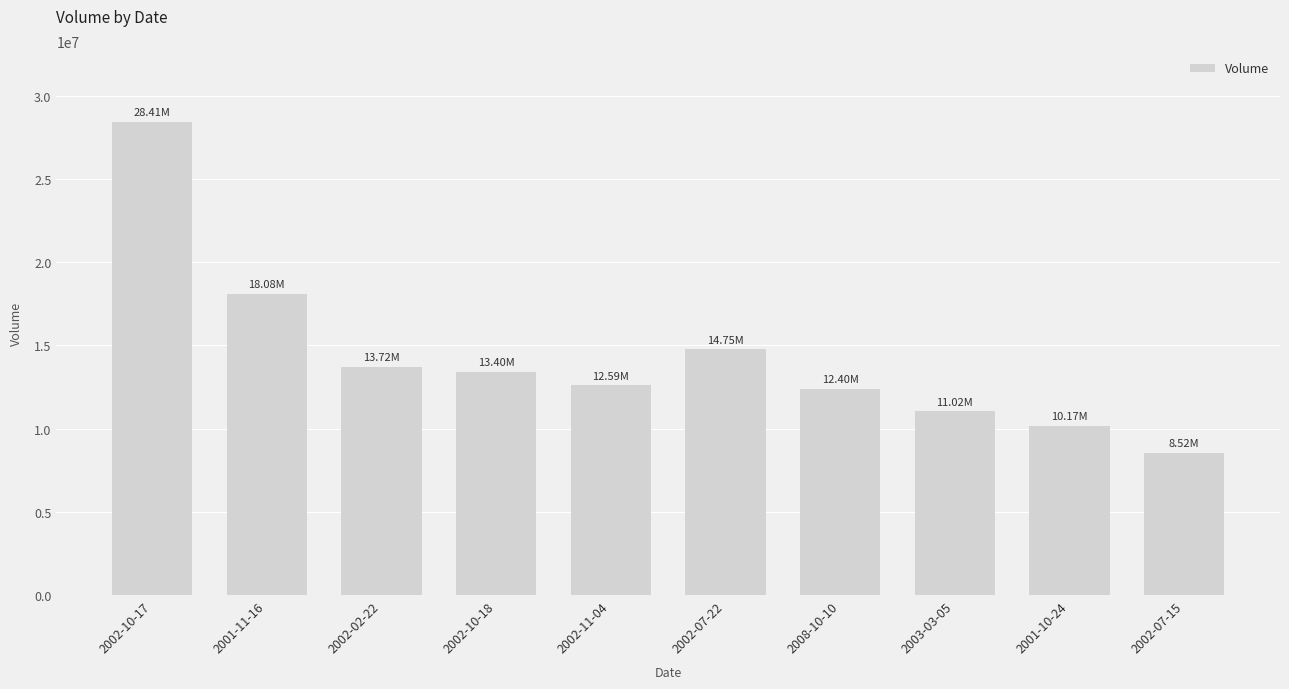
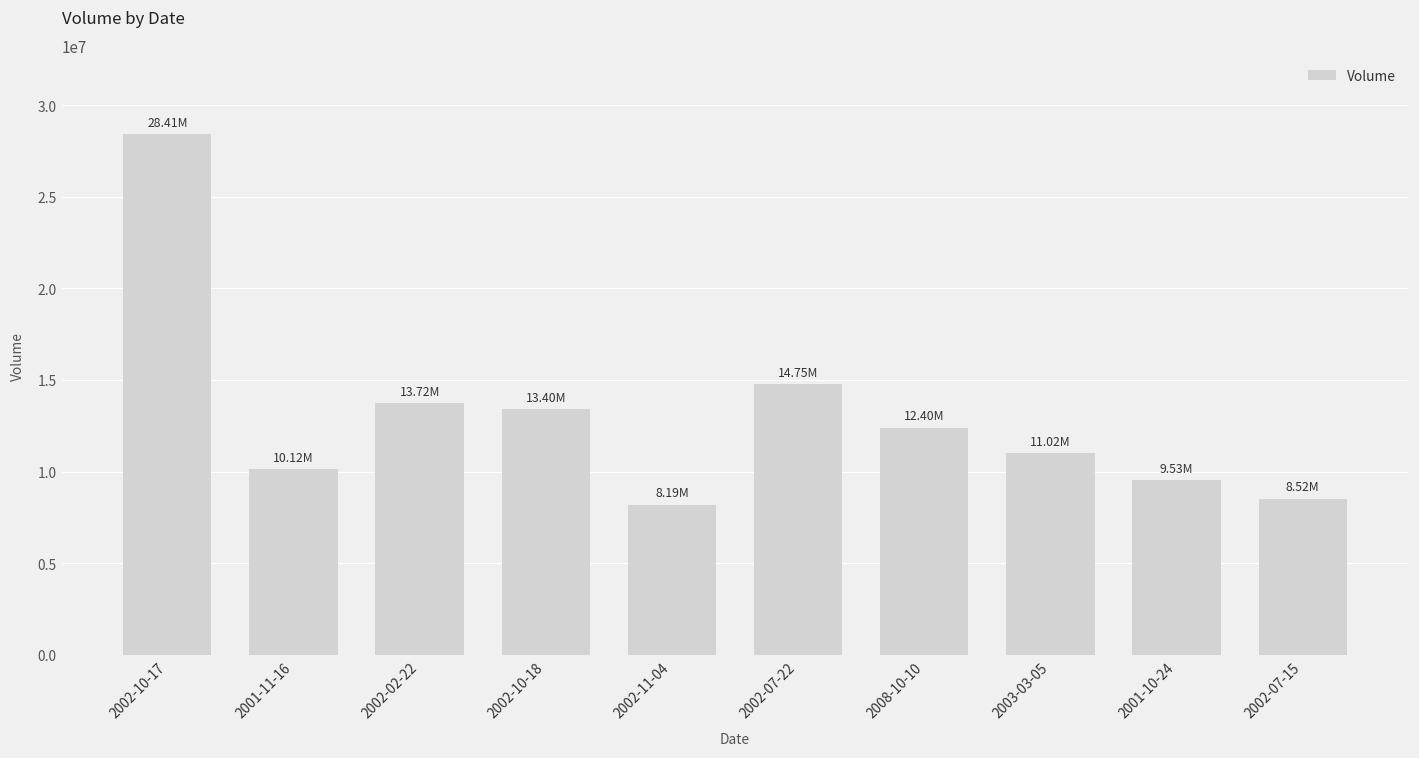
  {
    "2002-10-17": "28.41M",
-   "2001-11-16": "18.08M",
+   "2001-11-16": "10.12M",
    "2002-02-22": "13.72M",
    "2002-10-18": "13.40M",
-   "2002-11-04": "12.59M",
+   "2002-11-04": "8.19M",
    "2002-07-22": "14.75M",
    "2008-10-10": "12.40M",
    "2003-03-05": "11.02M",
-   "2001-10-24": "10.17M",
+   "2001-10-24": "9.53M",
    "2002-07-15": "8.52M"
  }
